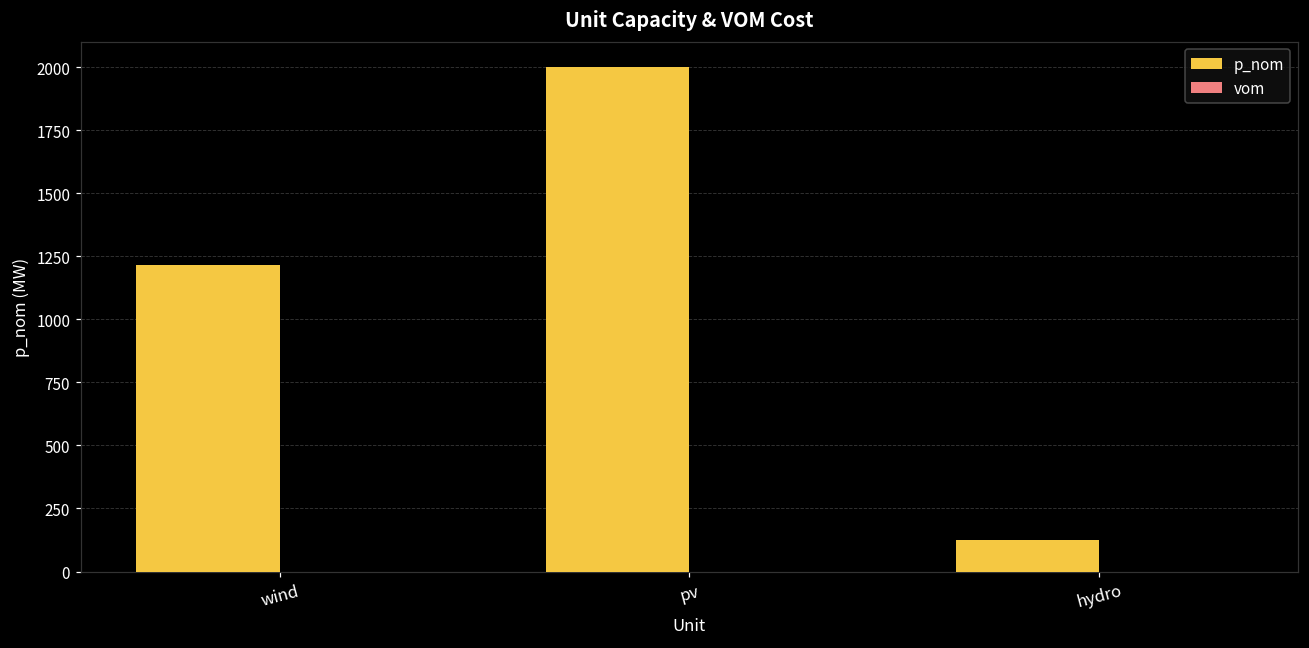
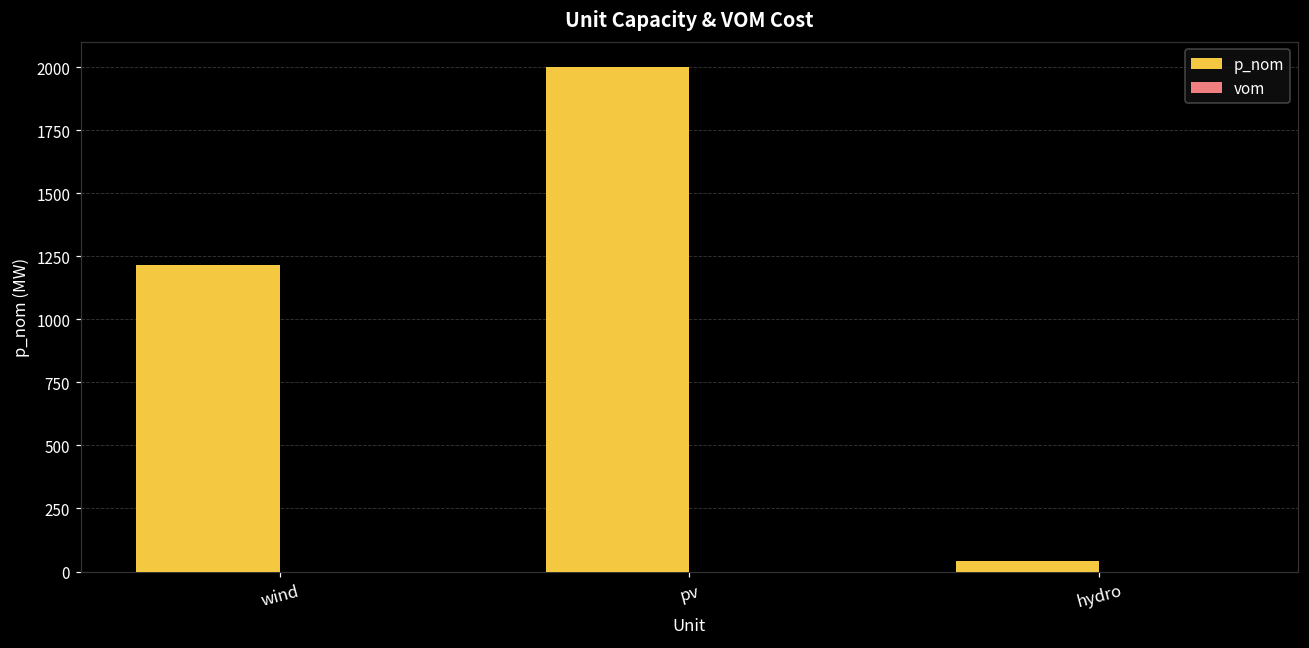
  {
    "p_nom": {
      "wind": 1220,
      "pv": 2000,
-     "hydro": 130
+     "hydro": 40
    },
    "vom": {
      "wind": 0,
      "pv": 0,
      "hydro": 0
    }
  }
